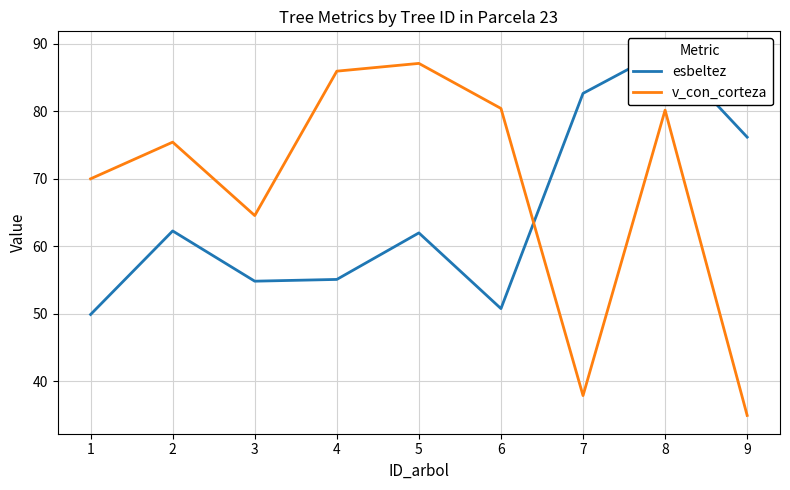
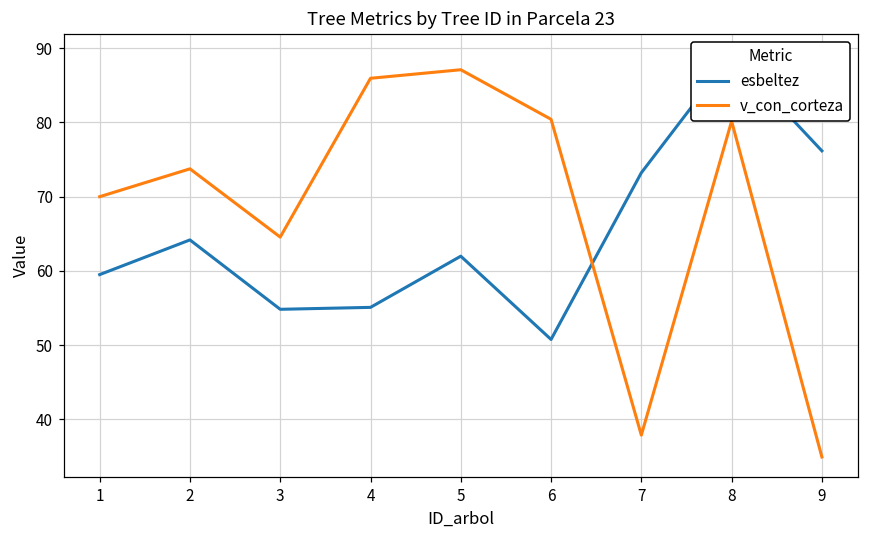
  {
    "esbeltez": {
-     "1": 50,
-     "2": 62,
+     "1": 60,
+     "2": 64,
      "3": 55,
      "4": 55,
      "5": 62,
      "6": 51,
-     "7": 83,
+     "7": 73,
      "9": 76
    },
    "v_con_corteza": {
      "1": 70,
-     "2": 75,
+     "2": 74,
      "3": 65,
      "4": 86,
      "5": 87,
      "6": 80,
      "7": 38,
      "8": 80,
      "9": 35
    }
  }
